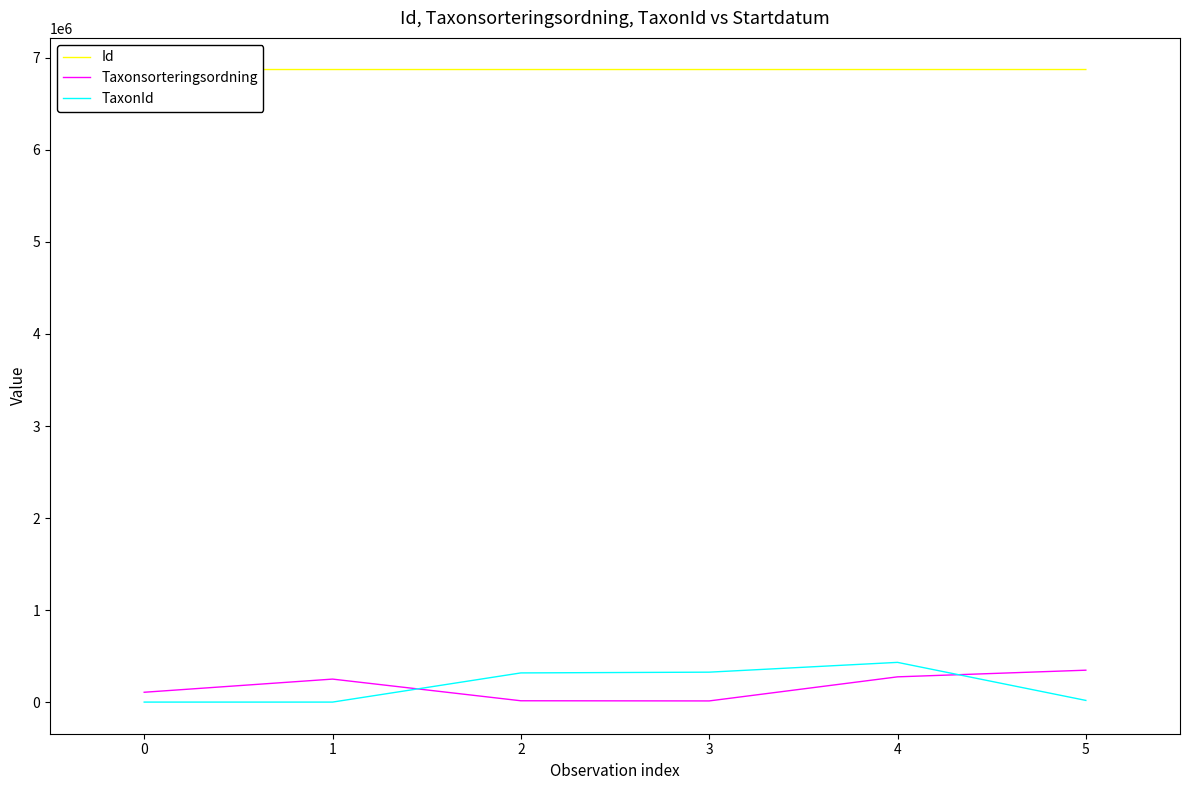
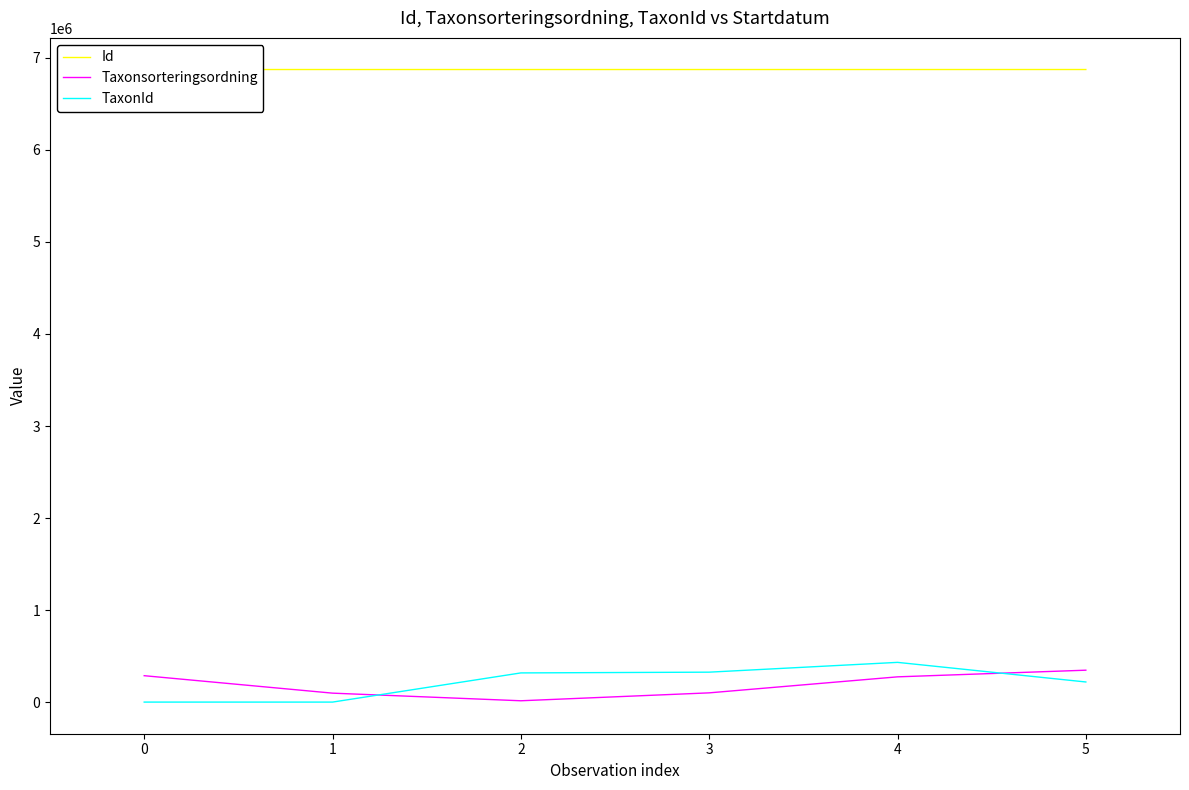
  {
    "Id": {
      "1": 6900000,
      "2": 6900000,
      "3": 6900000,
      "4": 6900000,
      "5": 6900000
    },
    "Taxonsorteringsordning": {
-     "0": 100000,
-     "1": 300000,
+     "0": 300000,
+     "1": 100000,
      "2": 0,
-     "3": 0,
+     "3": 100000,
      "4": 300000,
      "5": 300000
    },
    "TaxonId": {
      "0": 0,
      "1": 0,
      "2": 300000,
      "3": 300000,
      "4": 400000,
-     "5": 0
+     "5": 200000
    }
  }
